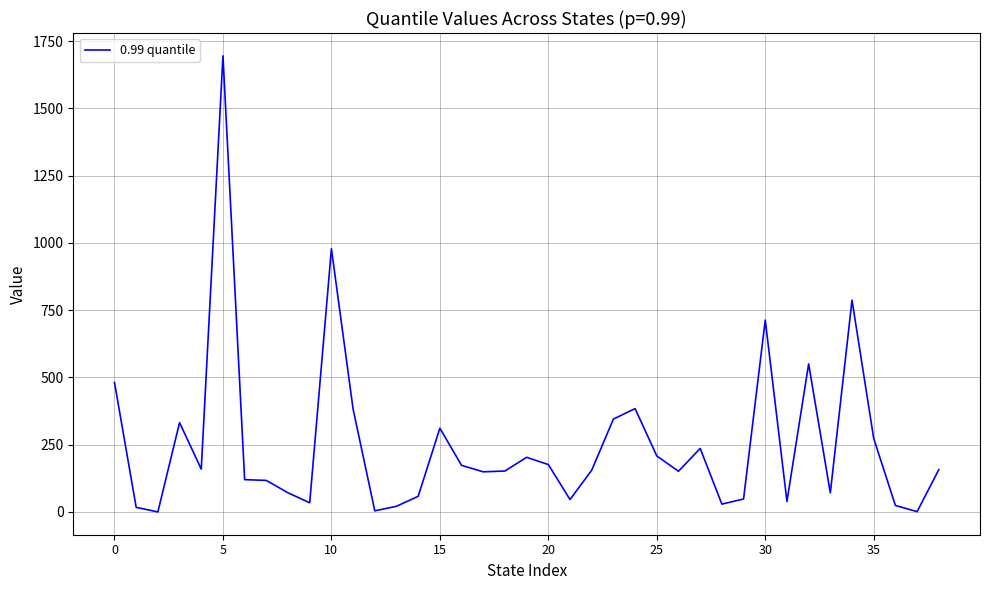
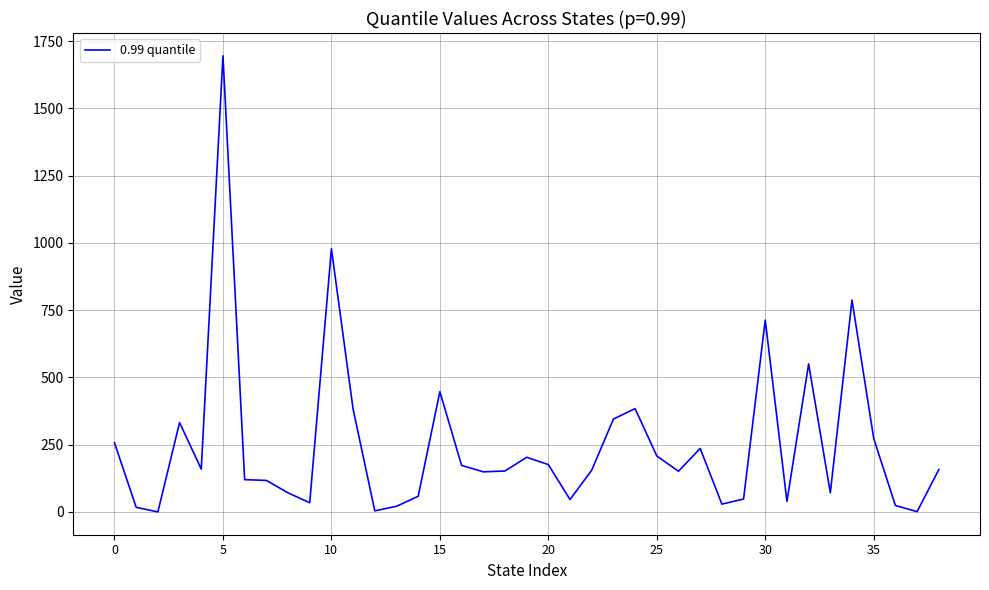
  {
-   "0": 480,
+   "0": 260,
    "5": 1700,
    "10": 980,
-   "15": 310,
+   "15": 450,
    "20": 180,
    "25": 210,
    "30": 710,
    "35": 270
  }
